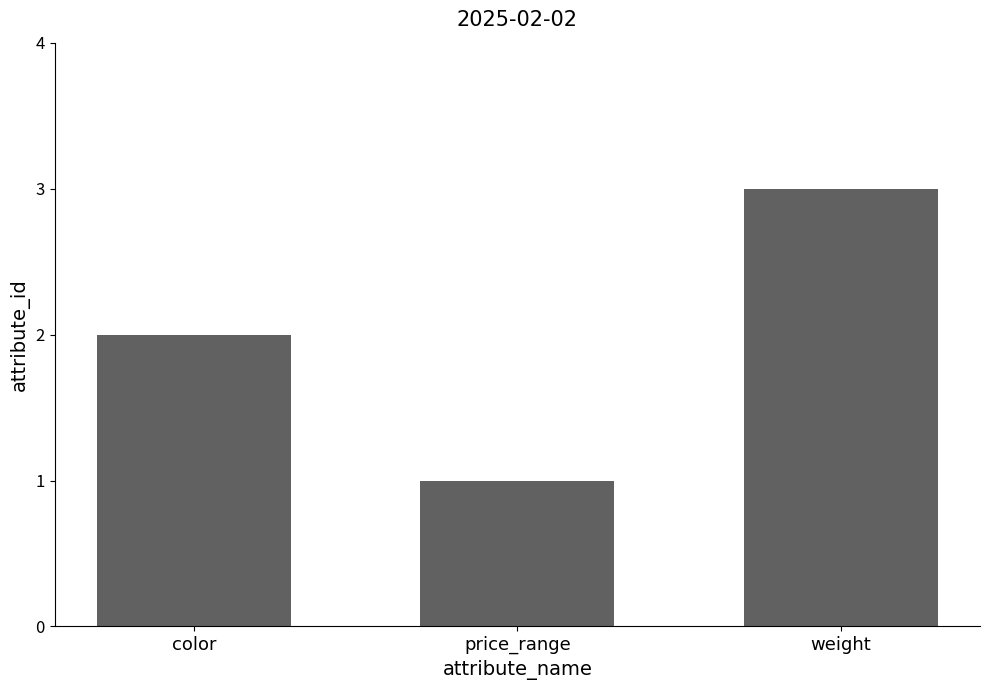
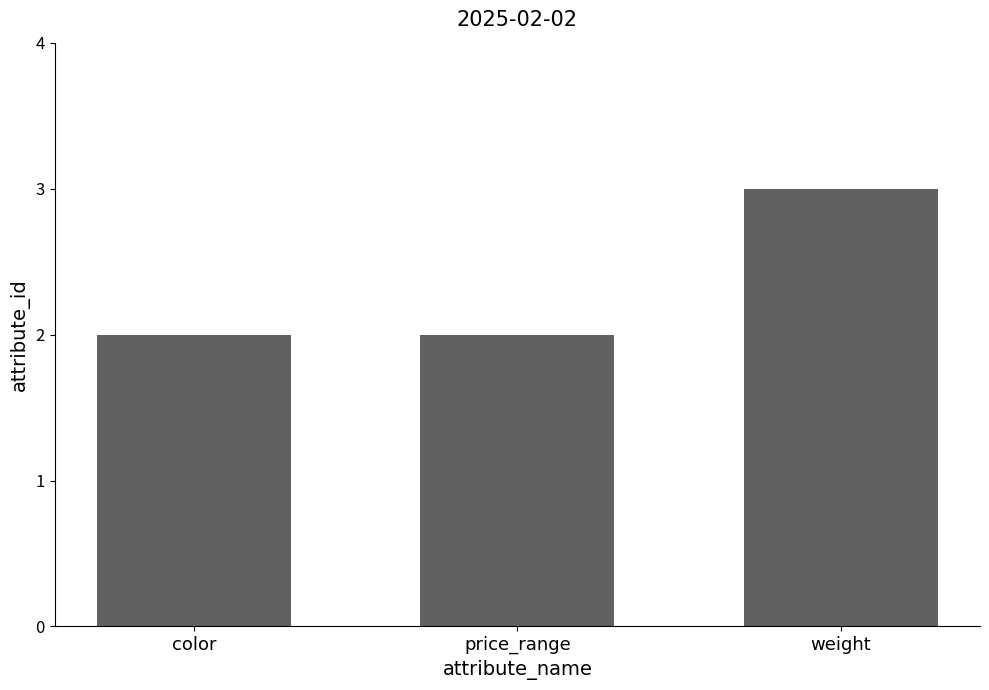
  {
    "color": 2,
-   "price_range": 1,
+   "price_range": 2,
    "weight": 3
  }
